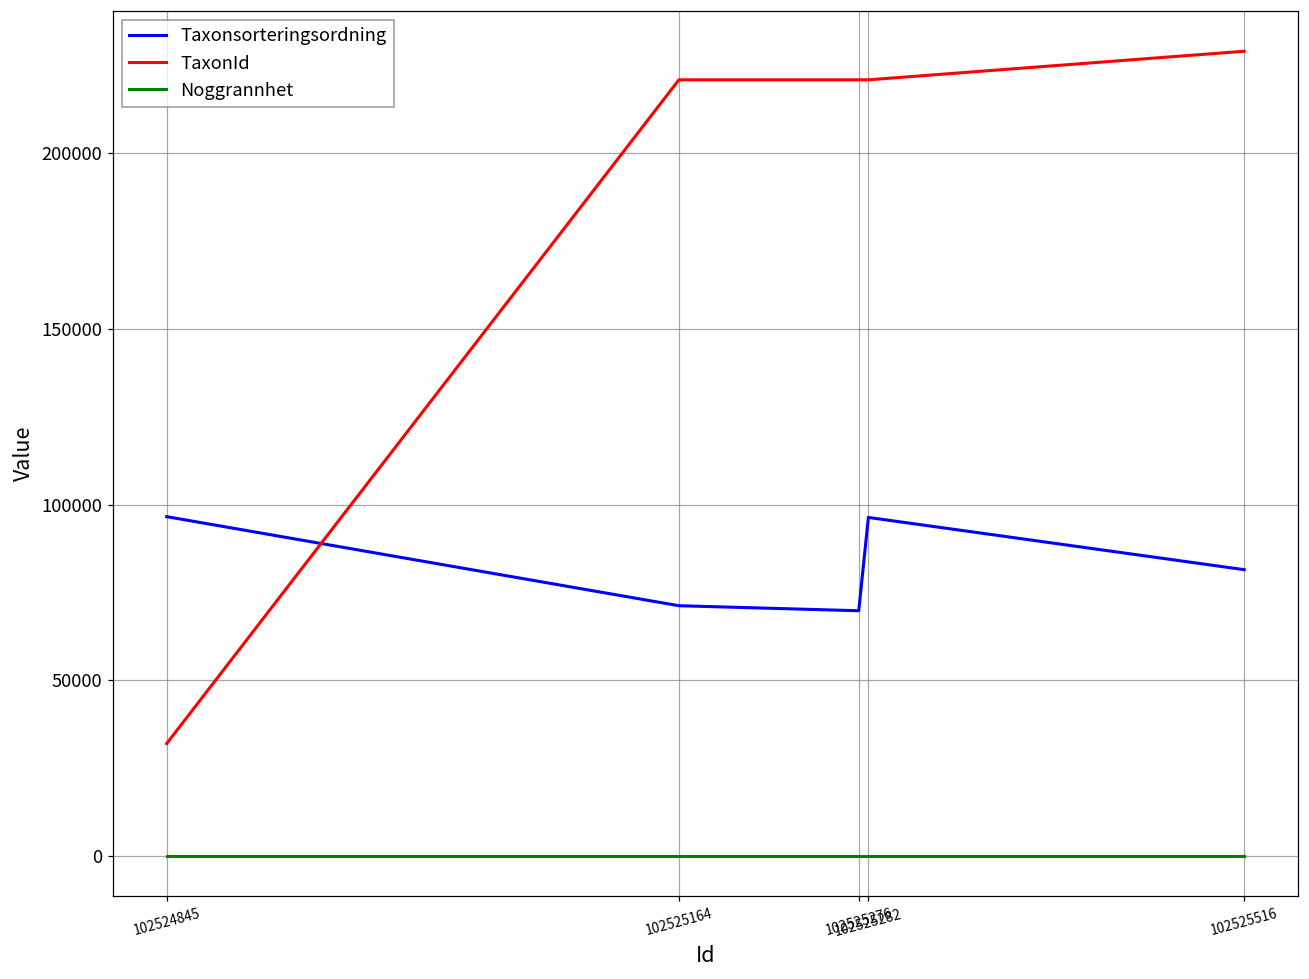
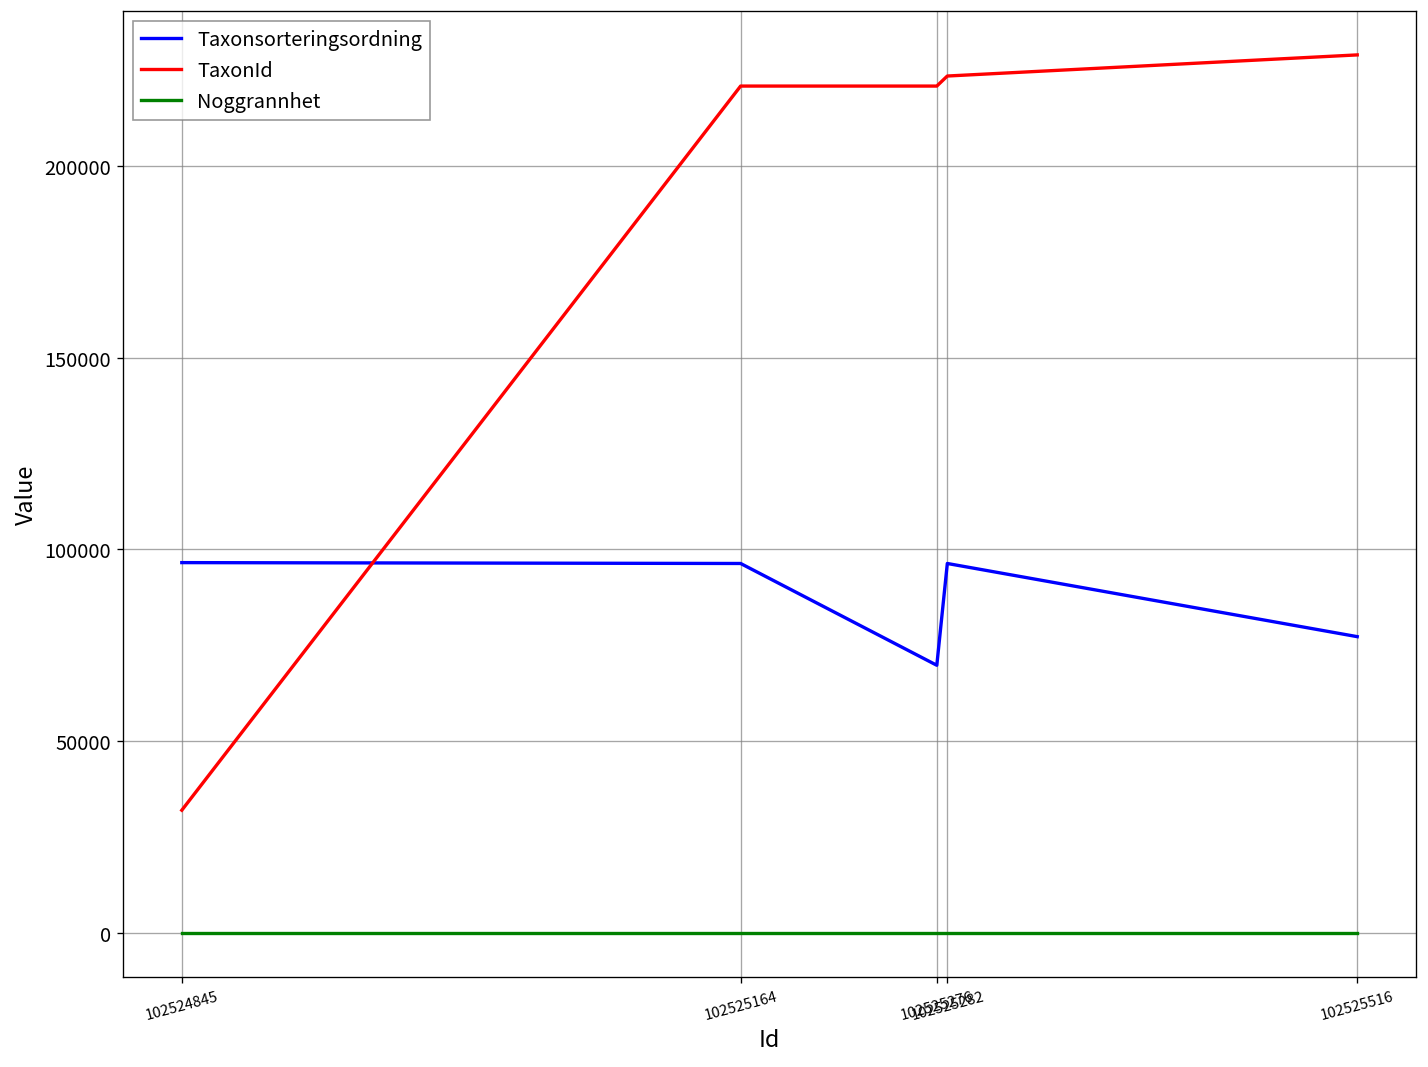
  {
    "Taxonsorteringsordning": {
      "102524845": 97000,
-     "102525164": 71000,
+     "102525164": 96000,
      "102525276": 70000,
      "102525282": 96000,
-     "102525516": 81000
+     "102525516": 77000
    },
    "TaxonId": {
      "102524845": 32000,
      "102525164": 221000,
      "102525276": 221000,
-     "102525282": 221000,
+     "102525282": 223000,
      "102525516": 229000
    },
    "Noggrannhet": {
      "102524845": 0,
      "102525164": 0,
      "102525276": 0,
      "102525282": 0,
      "102525516": 0
    }
  }
